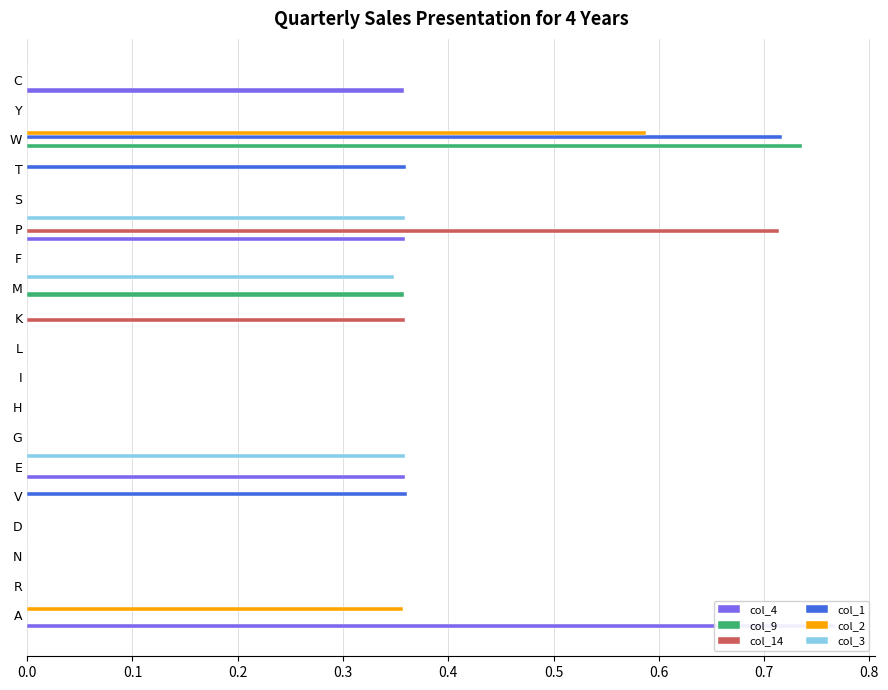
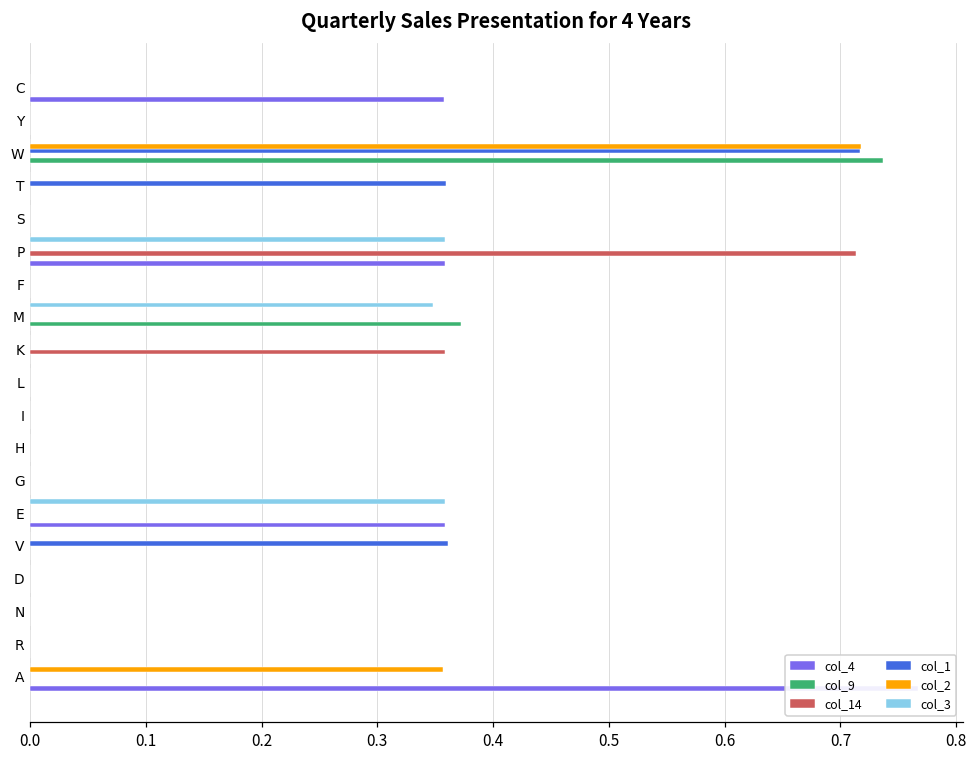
  {
    "col_9": {
      "C": 0.000,
      "Y": 0.000,
      "W": 0.736,
      "T": 0.000,
      "S": 0.000,
      "P": 0.000,
      "F": 0.000,
-     "M": 0.358,
+     "M": 0.373,
      "K": 0.000,
      "L": 0.000,
      "I": 0.000,
      "H": 0.000,
      "G": 0.000,
      "E": 0.000,
      "V": 0.000,
      "D": 0.000,
      "N": 0.000,
      "R": 0.000,
      "A": 0.000
    },
    "col_14": {
      "C": 0.000,
      "Y": 0.000,
      "W": 0.000,
      "T": 0.000,
      "S": 0.000,
      "P": 0.714,
      "F": 0.000,
      "M": 0.000,
      "K": 0.359,
      "L": 0.000,
      "I": 0.000,
      "H": 0.000,
      "G": 0.000,
      "E": 0.000,
      "V": 0.000,
      "D": 0.000,
      "N": 0.000,
      "R": 0.000,
      "A": 0.000
    },
    "col_2": {
      "C": 0.000,
      "Y": 0.000,
-     "W": 0.588,
+     "W": 0.718,
      "T": 0.000,
      "S": 0.000,
      "P": 0.000,
      "F": 0.000,
      "M": 0.000,
      "K": 0.000,
      "L": 0.000,
      "I": 0.000,
      "H": 0.000,
      "G": 0.000,
      "E": 0.000,
      "V": 0.000,
      "D": 0.000,
      "N": 0.000,
      "R": 0.000,
      "A": 0.357
    },
    "col_3": {
      "C": 0.000,
      "Y": 0.000,
      "W": 0.000,
      "T": 0.000,
      "S": 0.000,
      "P": 0.359,
      "F": 0.000,
      "M": 0.348,
      "K": 0.000,
      "L": 0.000,
      "I": 0.000,
      "H": 0.000,
      "G": 0.000,
      "E": 0.359,
      "V": 0.000,
      "D": 0.000,
      "N": 0.000,
      "R": 0.000,
      "A": 0.000
    }
  }
